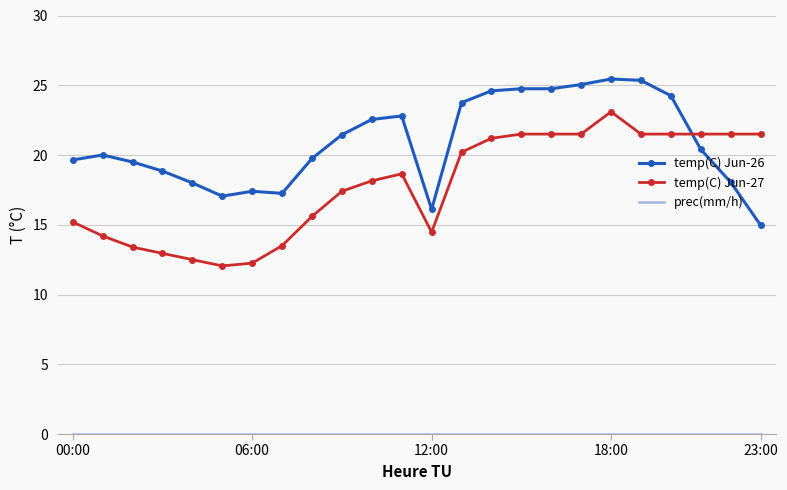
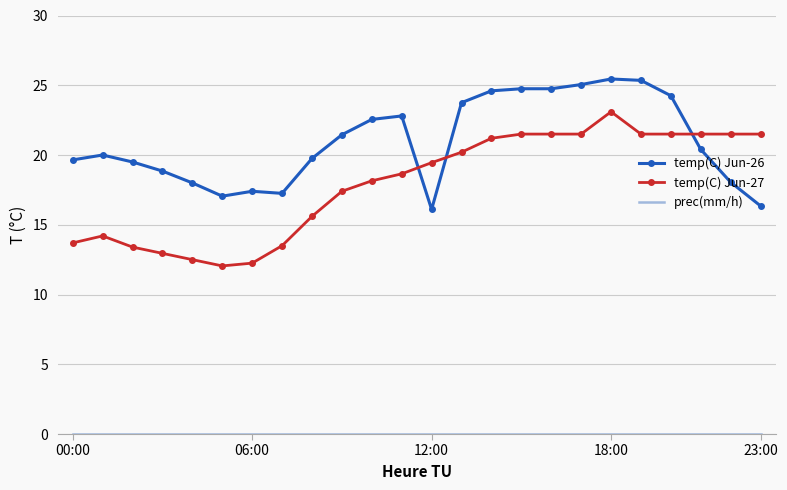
  {
    "temp(C) Jun-26": {
      "00:00": 19.7,
      "06:00": 17.4,
      "12:00": 16.1,
      "18:00": 25.5,
-     "23:00": 15.0
+     "23:00": 16.4
    },
    "temp(C) Jun-27": {
-     "00:00": 15.2,
+     "00:00": 13.7,
      "06:00": 12.3,
-     "12:00": 14.5,
+     "12:00": 19.5,
      "18:00": 23.1,
      "23:00": 21.5
    },
    "prec(mm/h)": {
      "00:00": 0.0,
      "06:00": 0.0,
      "12:00": 0.0,
      "18:00": 0.0,
      "23:00": 0.0
    }
  }
